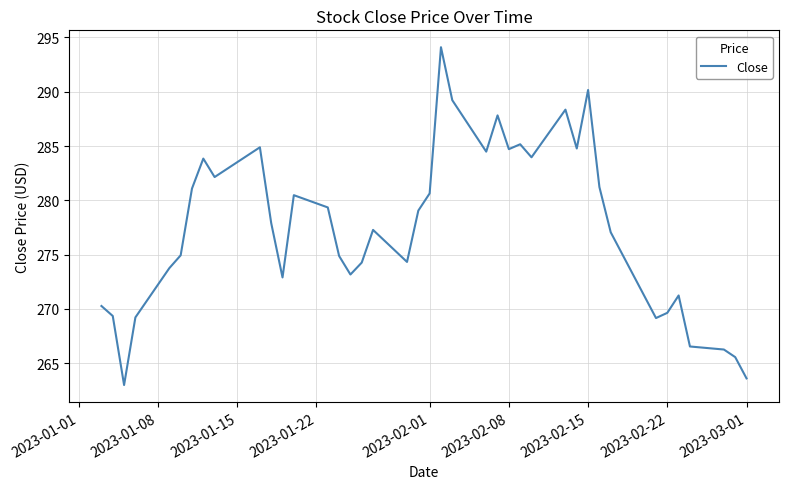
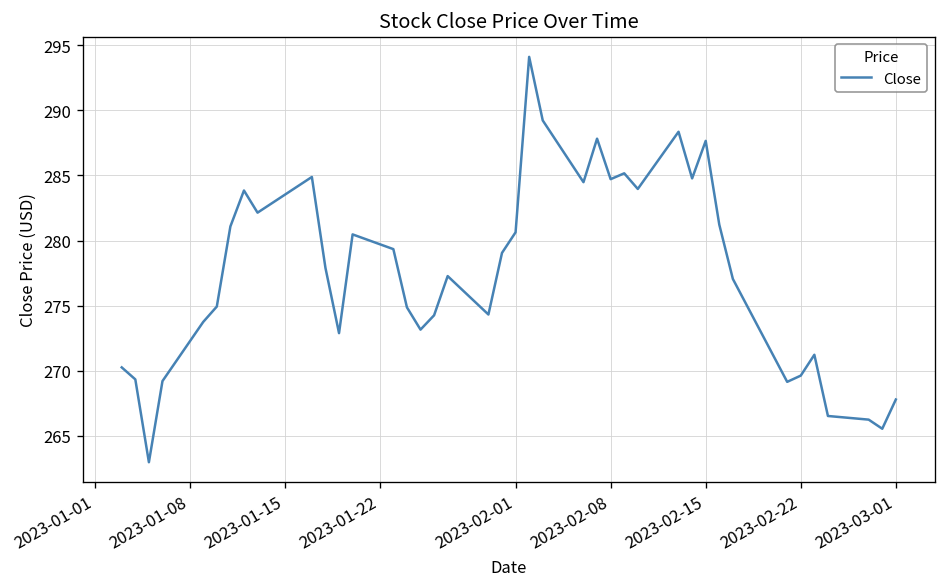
  {
    "2023-02-01": 280.6,
    "2023-02-08": 284.7,
-   "2023-02-15": 290.2,
+   "2023-02-15": 287.6,
    "2023-02-22": 269.6,
-   "2023-03-01": 263.6
+   "2023-03-01": 267.8
  }
